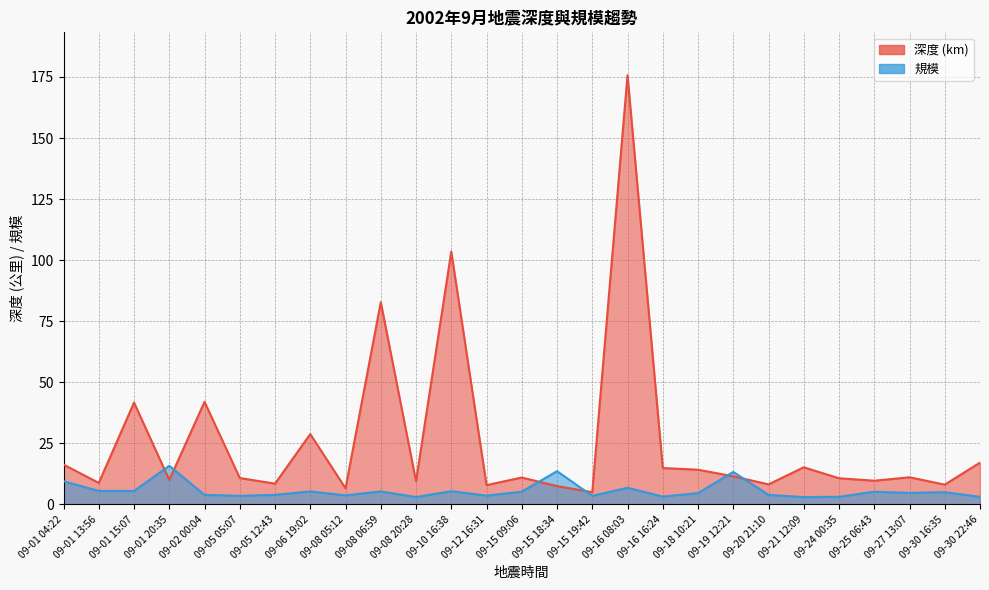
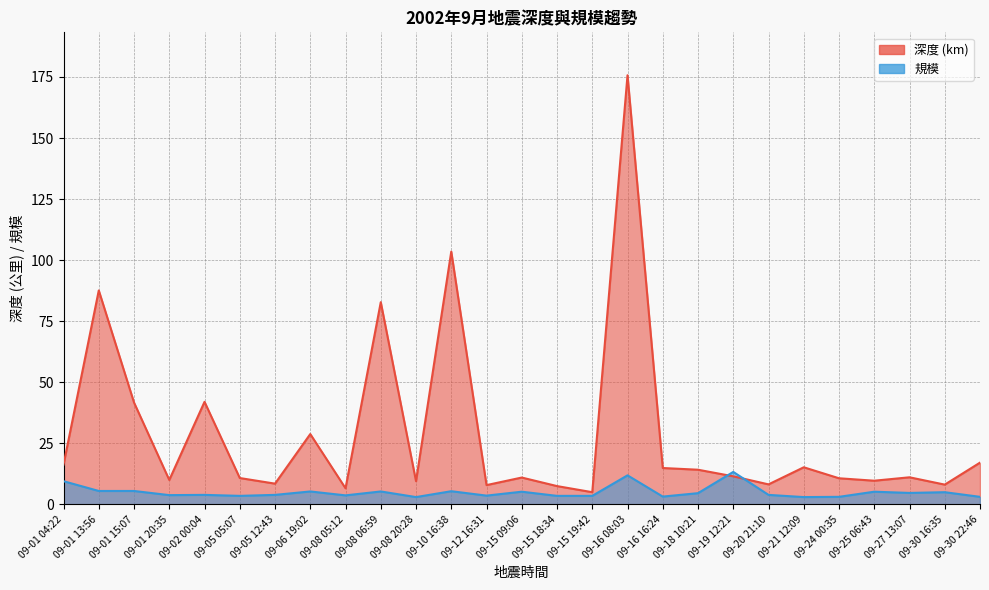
  {
    "深度 (km)": {
      "09-01 04:22": 16,
-     "09-01 13:56": 9,
+     "09-01 13:56": 88,
      "09-01 15:07": 42,
      "09-01 20:35": 10,
      "09-02 00:04": 42,
      "09-05 05:07": 11,
      "09-05 12:43": 9,
      "09-06 19:02": 29,
      "09-08 05:12": 7,
      "09-08 06:59": 83,
      "09-08 20:28": 10,
      "09-10 16:38": 104,
      "09-12 16:31": 8,
      "09-15 09:06": 11,
      "09-15 18:34": 8,
      "09-15 19:42": 5,
      "09-16 08:03": 176,
      "09-16 16:24": 15,
      "09-18 10:21": 14,
      "09-19 12:21": 12,
      "09-20 21:10": 8,
      "09-21 12:09": 15,
      "09-24 00:35": 11,
      "09-25 06:43": 10,
      "09-27 13:07": 11,
      "09-30 16:35": 8,
      "09-30 22:46": 17
    },
    "規模": {
      "09-01 04:22": 10,
      "09-01 13:56": 6,
      "09-01 15:07": 6,
-     "09-01 20:35": 16,
+     "09-01 20:35": 4,
      "09-02 00:04": 4,
      "09-05 05:07": 4,
      "09-05 12:43": 4,
      "09-06 19:02": 5,
      "09-08 05:12": 4,
      "09-08 06:59": 5,
      "09-08 20:28": 3,
      "09-10 16:38": 5,
      "09-12 16:31": 4,
      "09-15 09:06": 5,
-     "09-15 18:34": 14,
+     "09-15 18:34": 4,
      "09-15 19:42": 4,
-     "09-16 08:03": 7,
+     "09-16 08:03": 12,
      "09-16 16:24": 3,
      "09-18 10:21": 5,
      "09-19 12:21": 13,
      "09-20 21:10": 4,
      "09-21 12:09": 3,
      "09-24 00:35": 3,
      "09-25 06:43": 5,
      "09-27 13:07": 5,
      "09-30 16:35": 5,
      "09-30 22:46": 3
    }
  }
